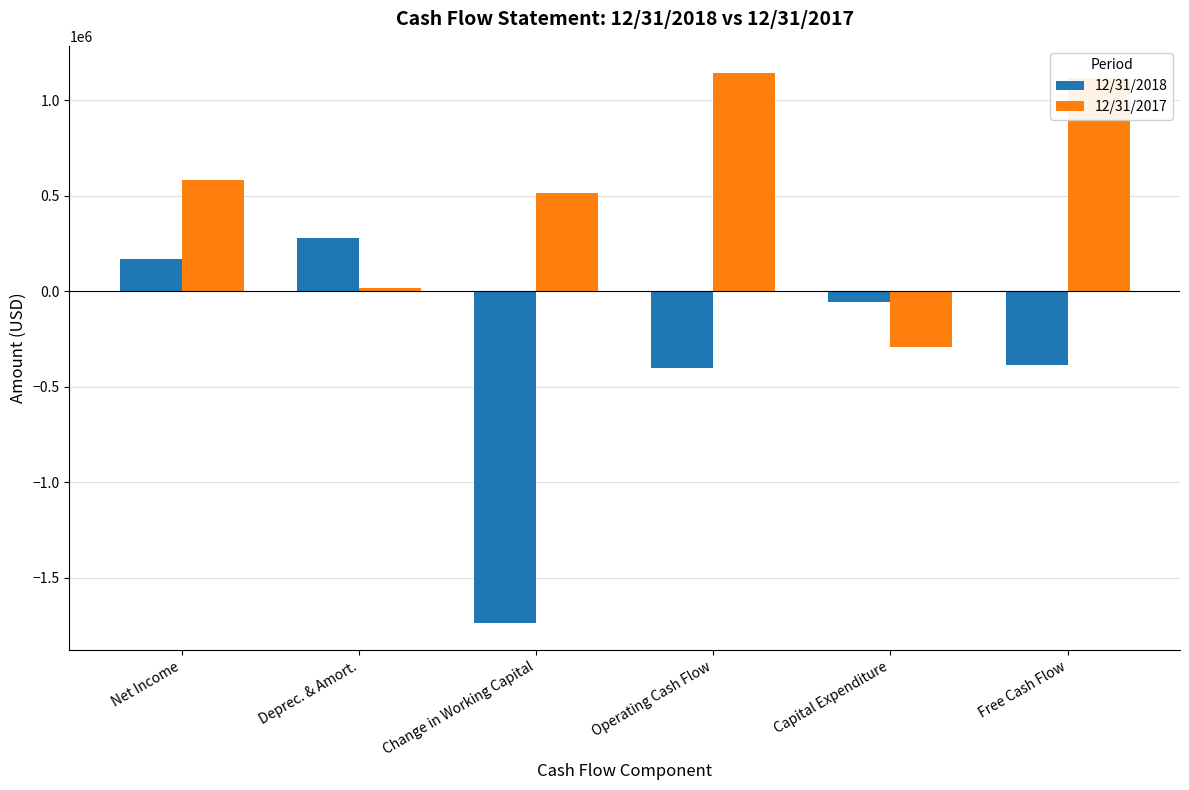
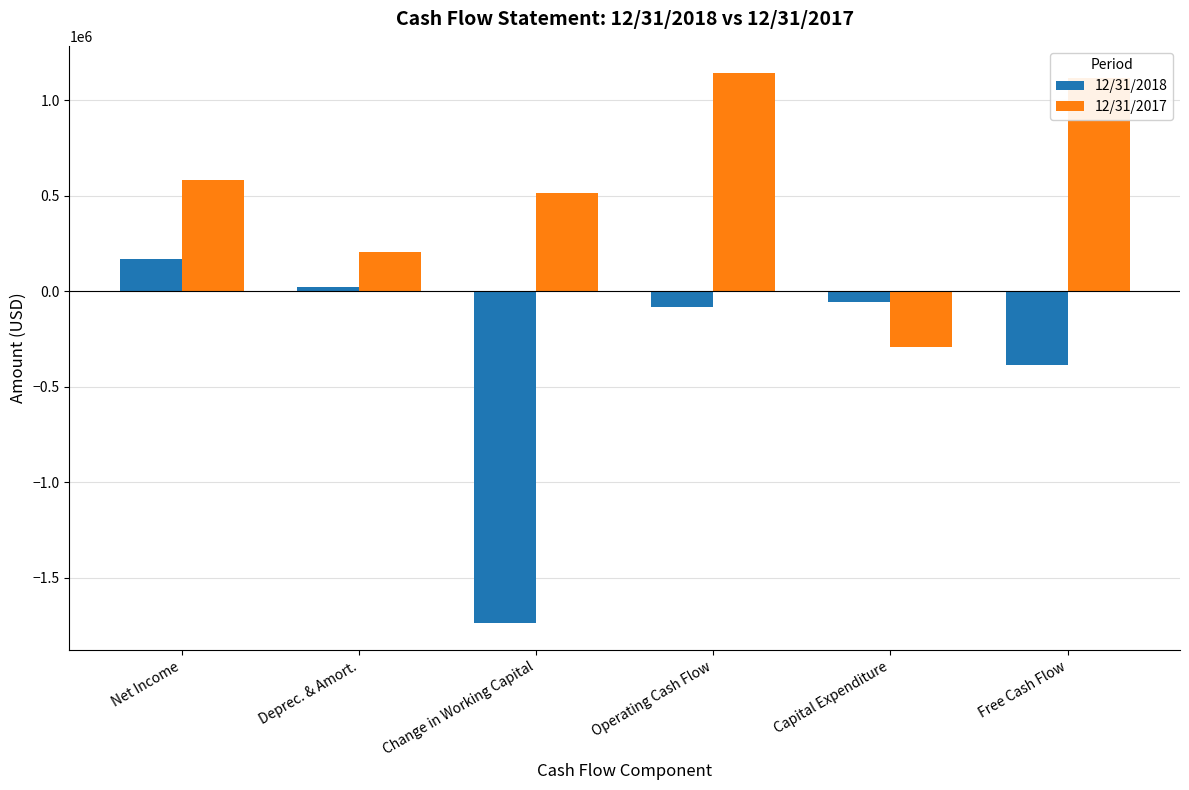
  {
    "12/31/2018": {
      "Net Income": 170000,
-     "Deprec. & Amort.": 280000,
+     "Deprec. & Amort.": 20000,
      "Change in Working Capital": -1740000,
-     "Operating Cash Flow": -400000,
+     "Operating Cash Flow": -80000,
      "Capital Expenditure": -60000,
      "Free Cash Flow": -380000
    },
    "12/31/2017": {
      "Net Income": 580000,
-     "Deprec. & Amort.": 20000,
+     "Deprec. & Amort.": 200000,
      "Change in Working Capital": 520000,
      "Operating Cash Flow": 1140000,
      "Capital Expenditure": -290000
    }
  }
